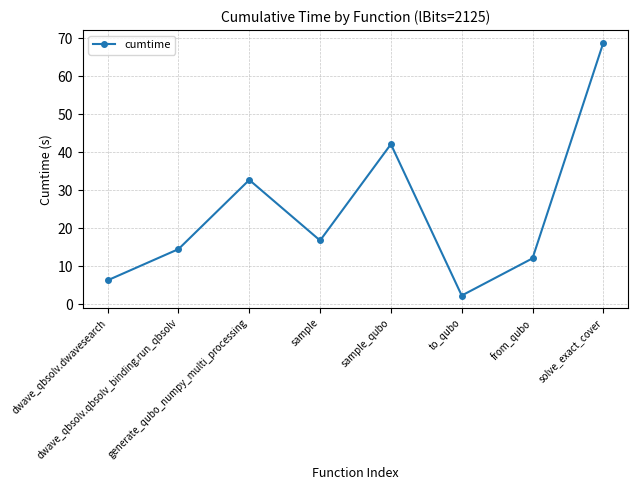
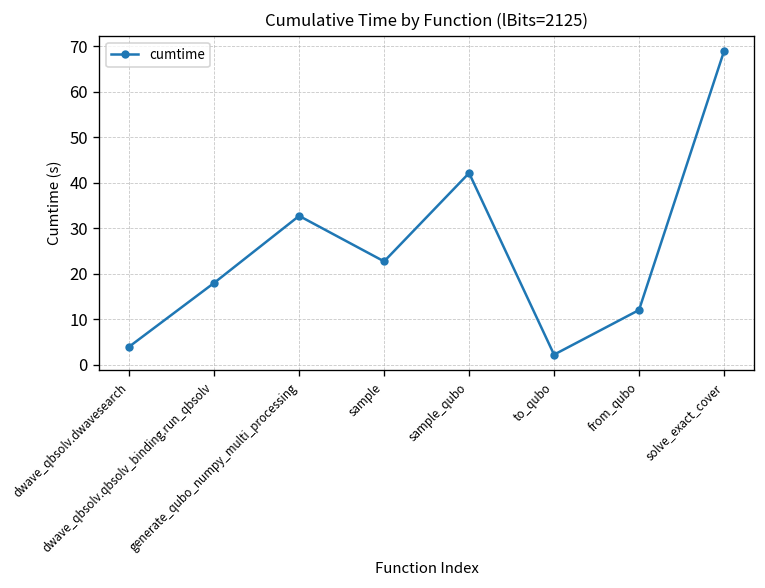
  {
-   "dwave_qbsolv.dwavesearch": 6,
-   "dwave_qbsolv.qbsolv_binding.run_qbsolv": 14,
+   "dwave_qbsolv.dwavesearch": 4,
+   "dwave_qbsolv.qbsolv_binding.run_qbsolv": 18,
    "generate_qubo_numpy_multi_processing": 33,
-   "sample": 17,
+   "sample": 23,
    "sample_qubo": 42,
    "to_qubo": 2,
    "from_qubo": 12,
    "solve_exact_cover": 69
  }
